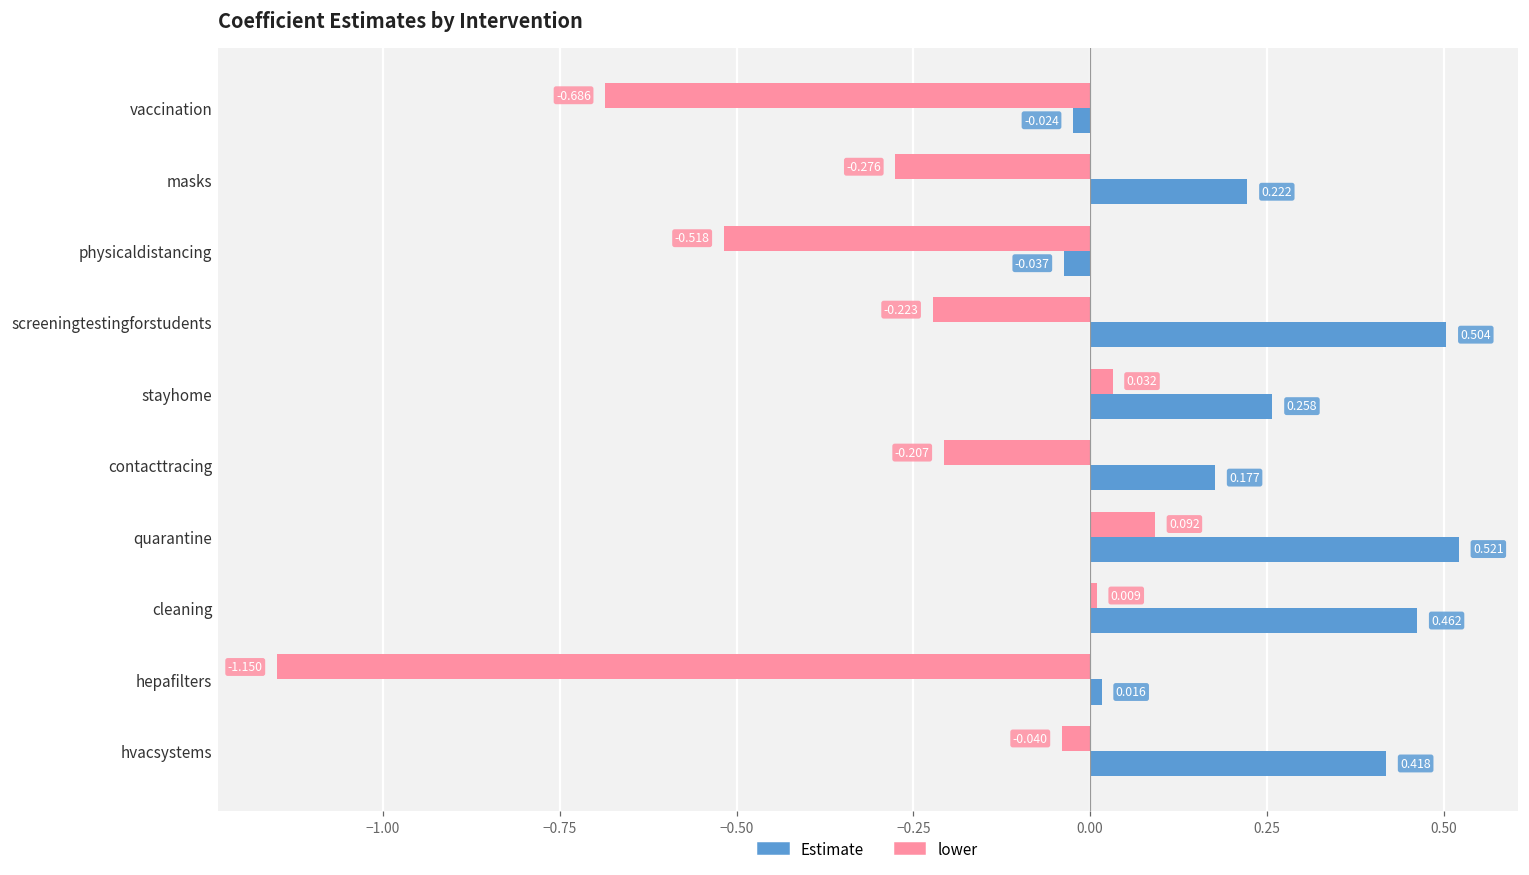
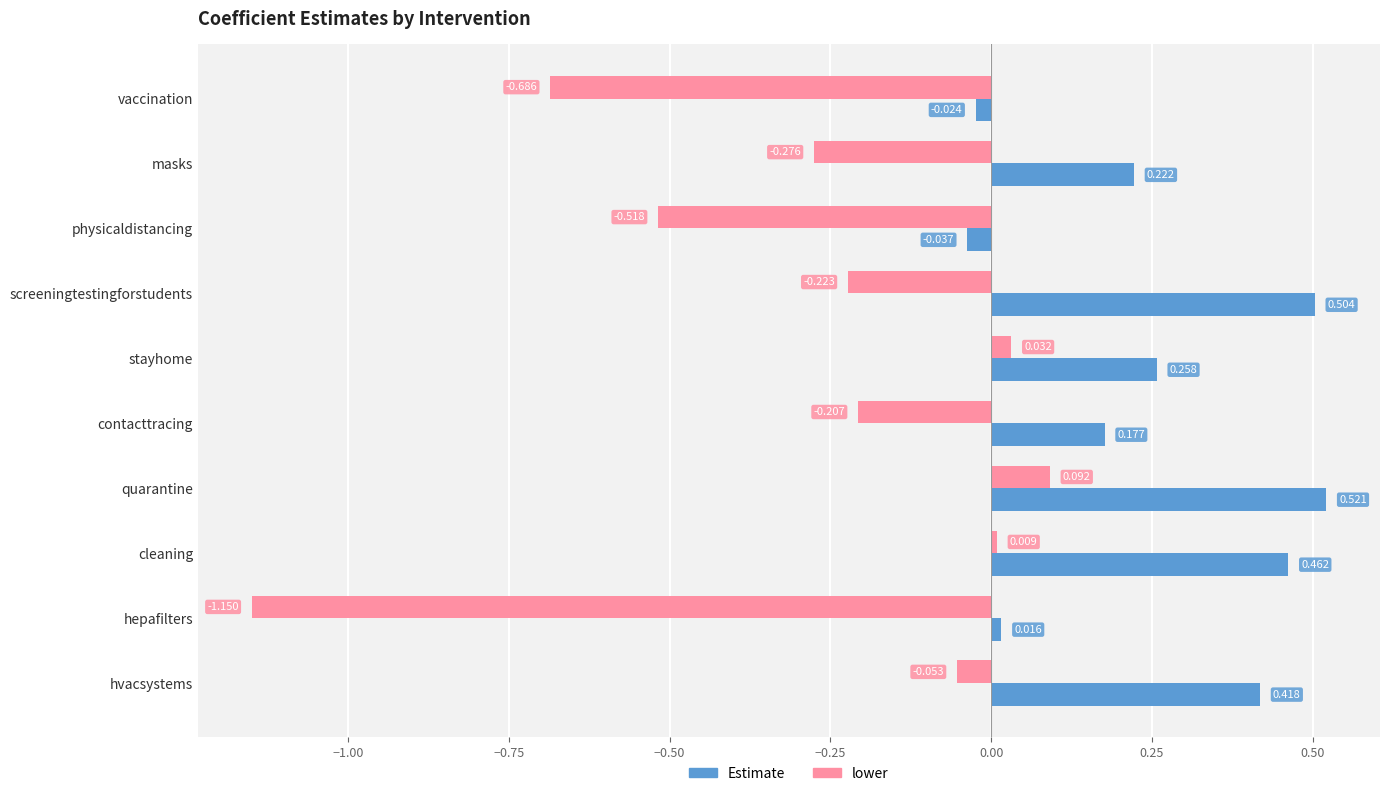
  {
    "lower": {
-     "hvacsystems": -0.040
+     "hvacsystems": -0.053
    }
  }
